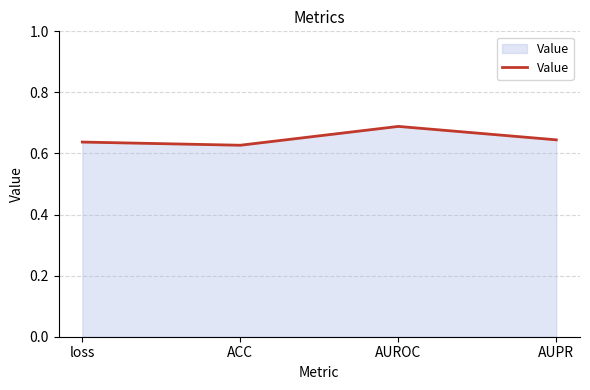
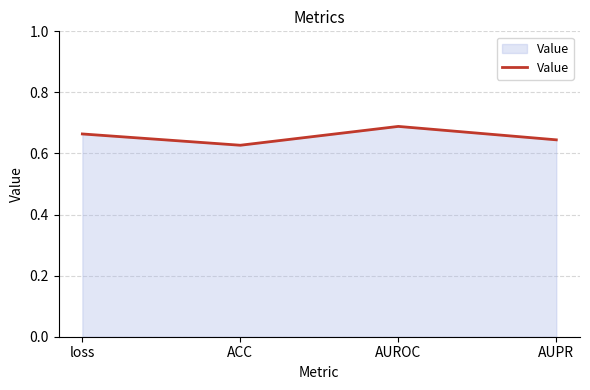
  {
-   "loss": 0.64,
+   "loss": 0.66,
    "ACC": 0.63,
    "AUROC": 0.69,
    "AUPR": 0.64
  }
